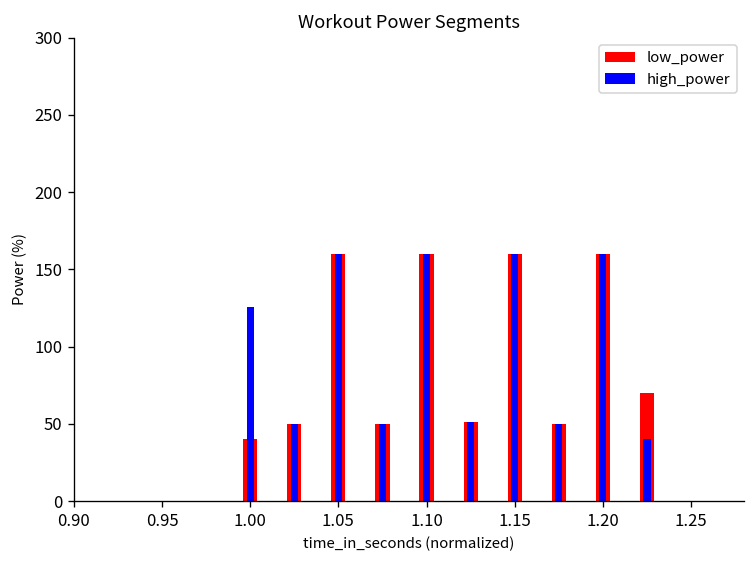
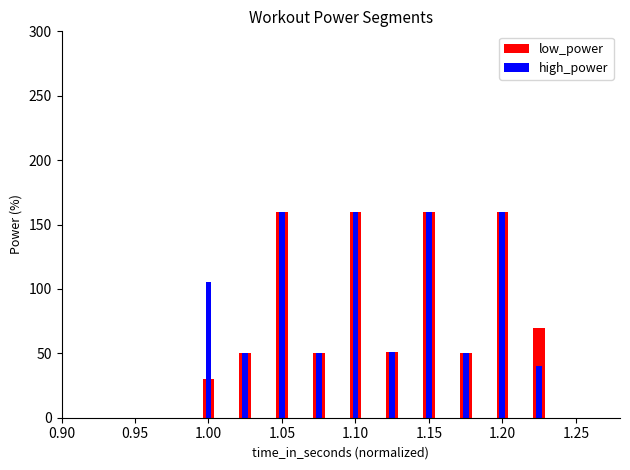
  {
    "low_power": {
-     "1.00": 40,
+     "1.00": 30,
      "1.05": 160,
      "1.10": 160,
      "1.15": 160,
      "1.20": 160
    },
    "high_power": {
-     "1.00": 126,
+     "1.00": 105,
      "1.05": 160,
      "1.10": 160,
      "1.15": 160,
      "1.20": 160
    }
  }
